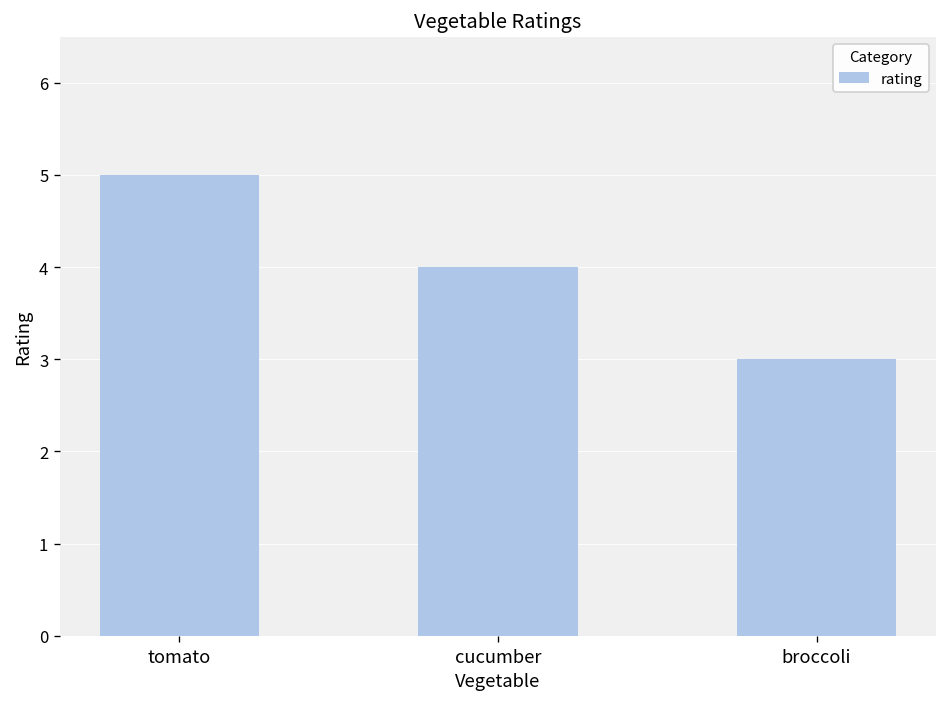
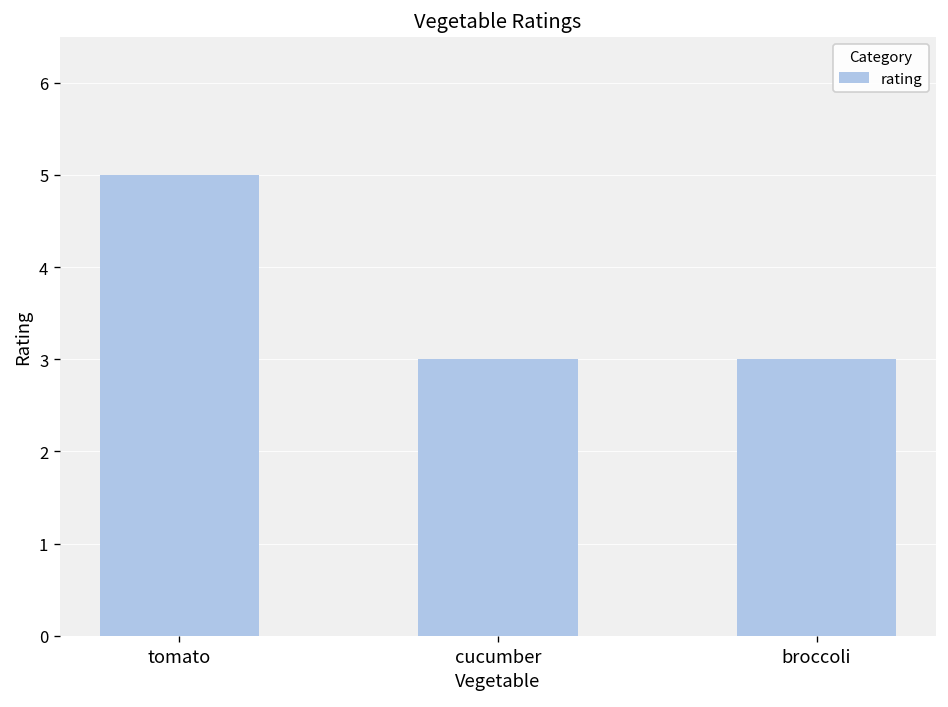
  {
    "tomato": 5,
-   "cucumber": 4,
+   "cucumber": 3,
    "broccoli": 3
  }
